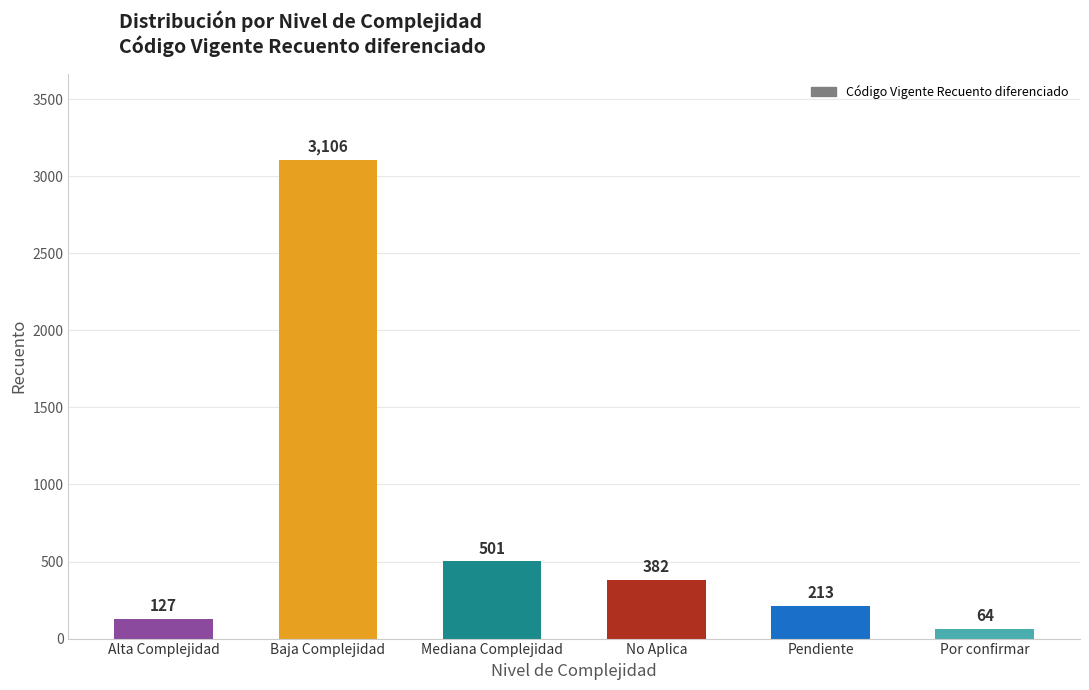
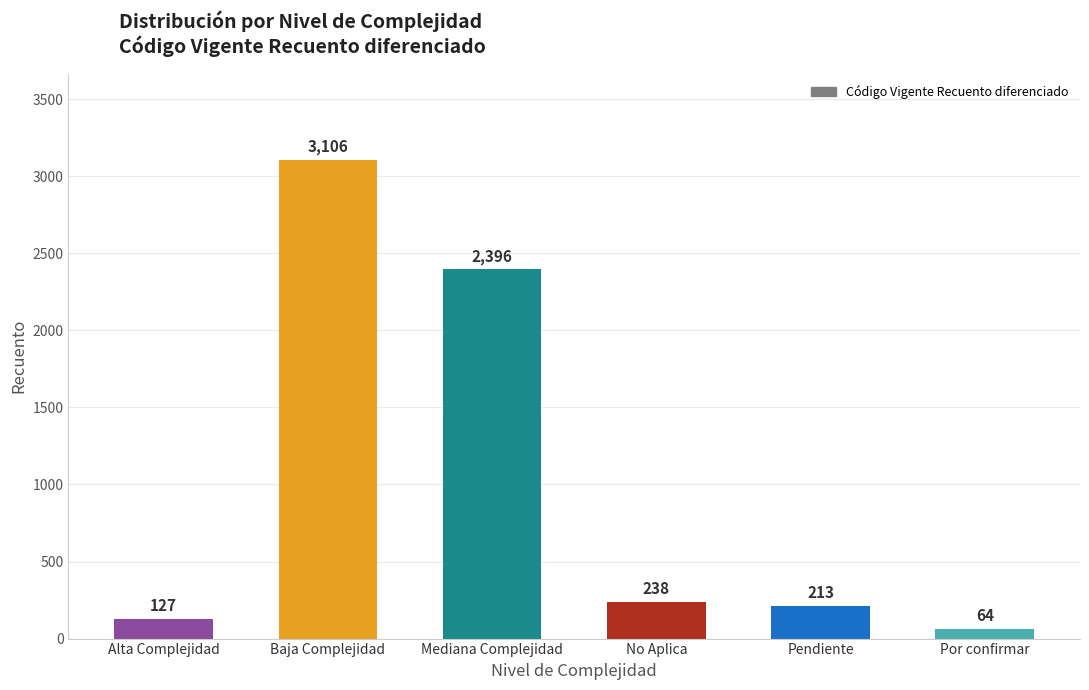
  {
    "Alta Complejidad": "127",
    "Baja Complejidad": "3,106",
-   "Mediana Complejidad": "501",
-   "No Aplica": "382",
+   "Mediana Complejidad": "2,396",
+   "No Aplica": "238",
    "Pendiente": "213",
    "Por confirmar": "64"
  }
